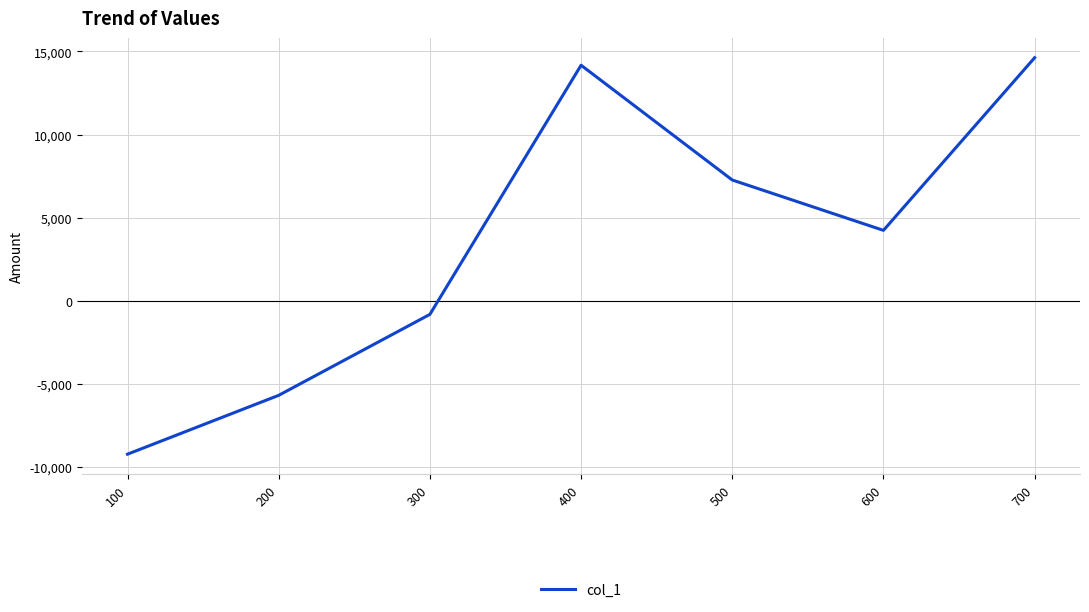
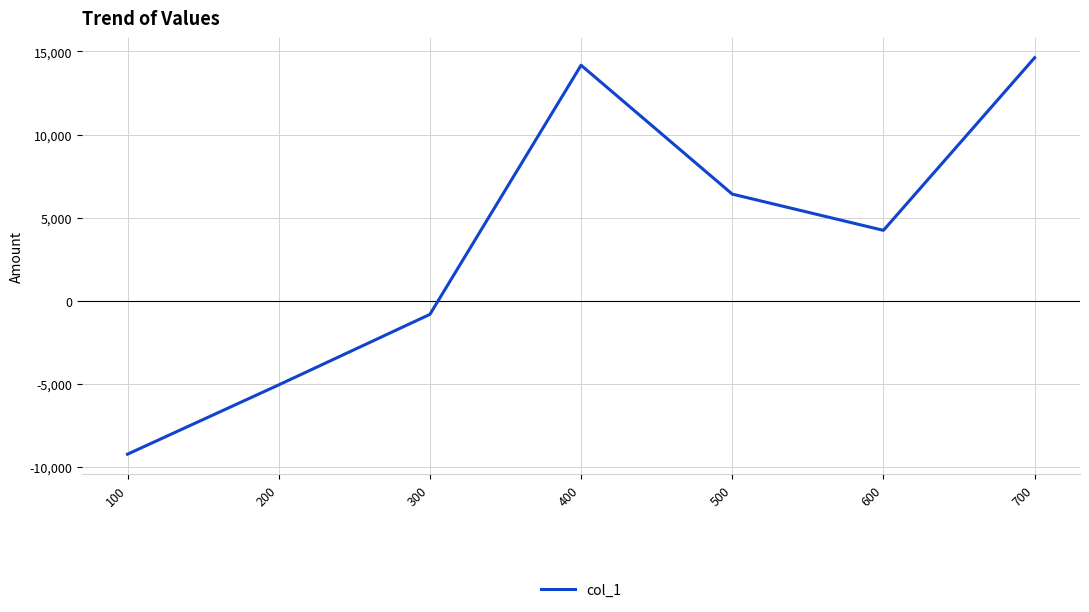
  {
    "100": "-9,200",
-   "200": "-5,700",
+   "200": "-5,100",
    "300": "-800",
    "400": "14,200",
-   "500": "7,300",
+   "500": "6,400",
    "600": "4,200",
    "700": "14,600"
  }
